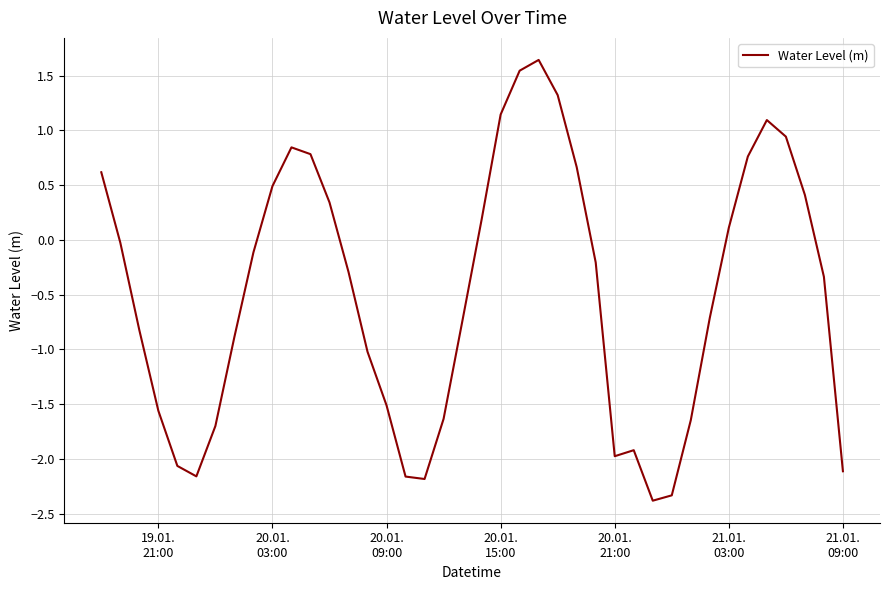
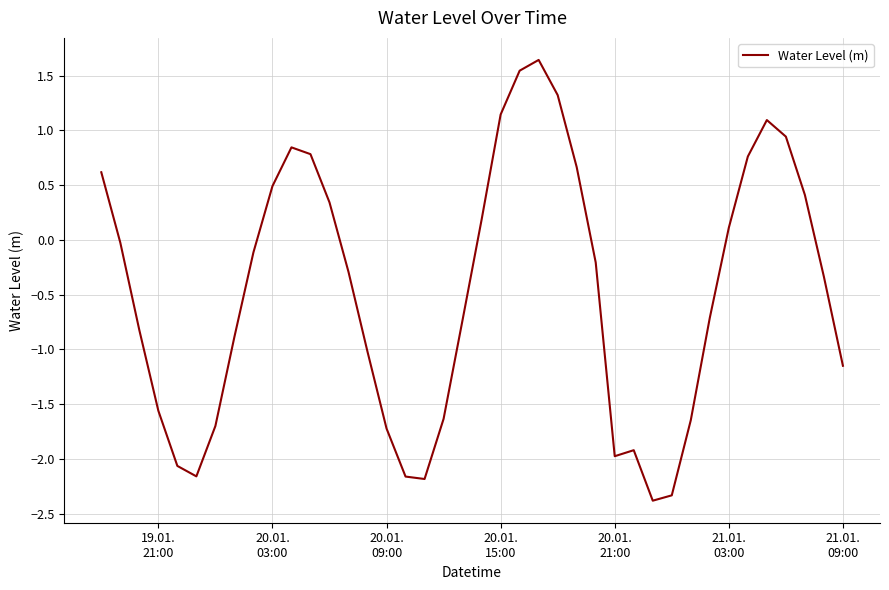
  {
    "19.01. 21:00": -1.56,
    "20.01. 03:00": 0.49,
-   "20.01. 09:00": -1.51,
+   "20.01. 09:00": -1.72,
    "20.01. 15:00": 1.14,
    "20.01. 21:00": -1.98,
    "21.01. 03:00": 0.11,
-   "21.01. 09:00": -2.11
+   "21.01. 09:00": -1.15
  }
